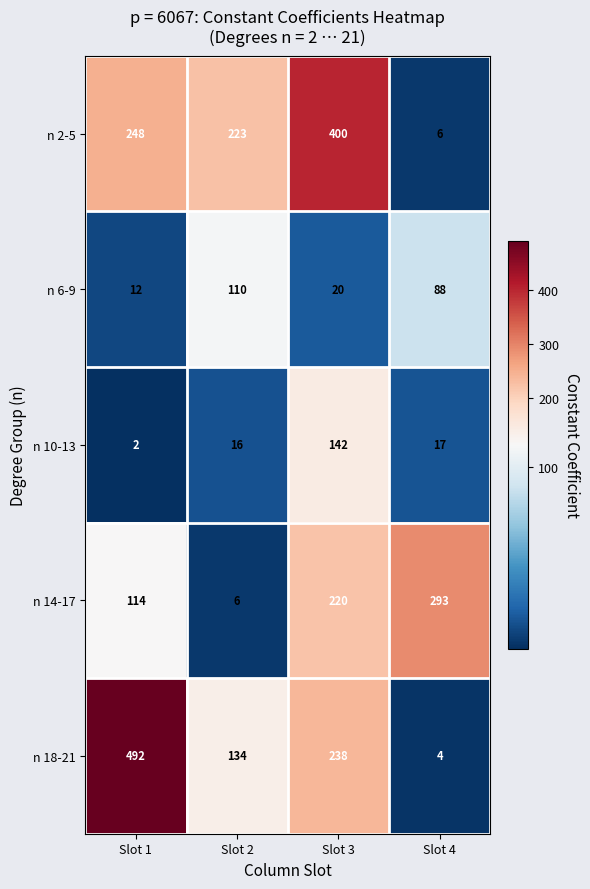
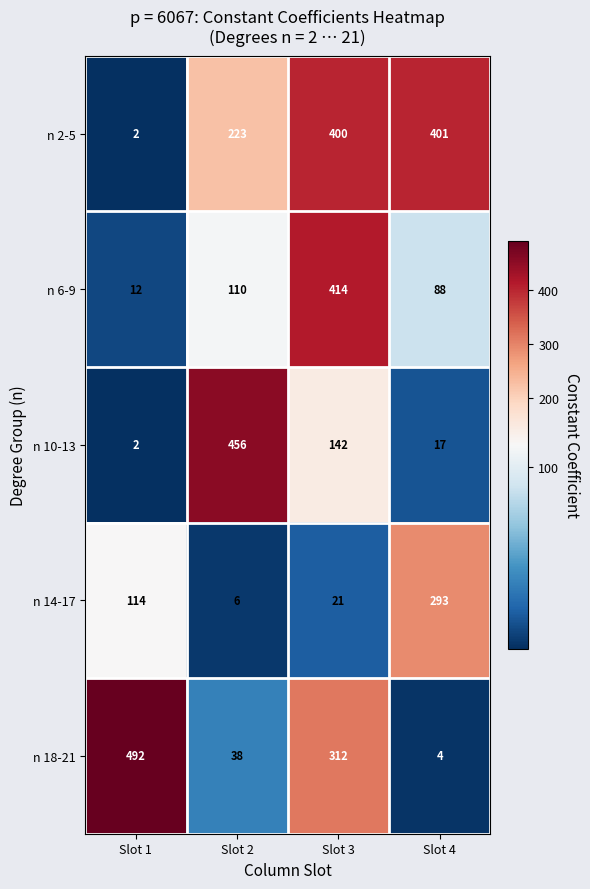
  {
    "n 2-5": {
-     "Slot 1": 248,
+     "Slot 1": 2,
      "Slot 2": 223,
      "Slot 3": 400,
-     "Slot 4": 6
+     "Slot 4": 401
    },
    "n 6-9": {
      "Slot 1": 12,
      "Slot 2": 110,
-     "Slot 3": 20,
+     "Slot 3": 414,
      "Slot 4": 88
    },
    "n 10-13": {
      "Slot 1": 2,
-     "Slot 2": 16,
+     "Slot 2": 456,
      "Slot 3": 142,
      "Slot 4": 17
    },
    "n 14-17": {
      "Slot 1": 114,
      "Slot 2": 6,
-     "Slot 3": 220,
+     "Slot 3": 21,
      "Slot 4": 293
    },
    "n 18-21": {
      "Slot 1": 492,
-     "Slot 2": 134,
-     "Slot 3": 238,
+     "Slot 2": 38,
+     "Slot 3": 312,
      "Slot 4": 4
    }
  }
